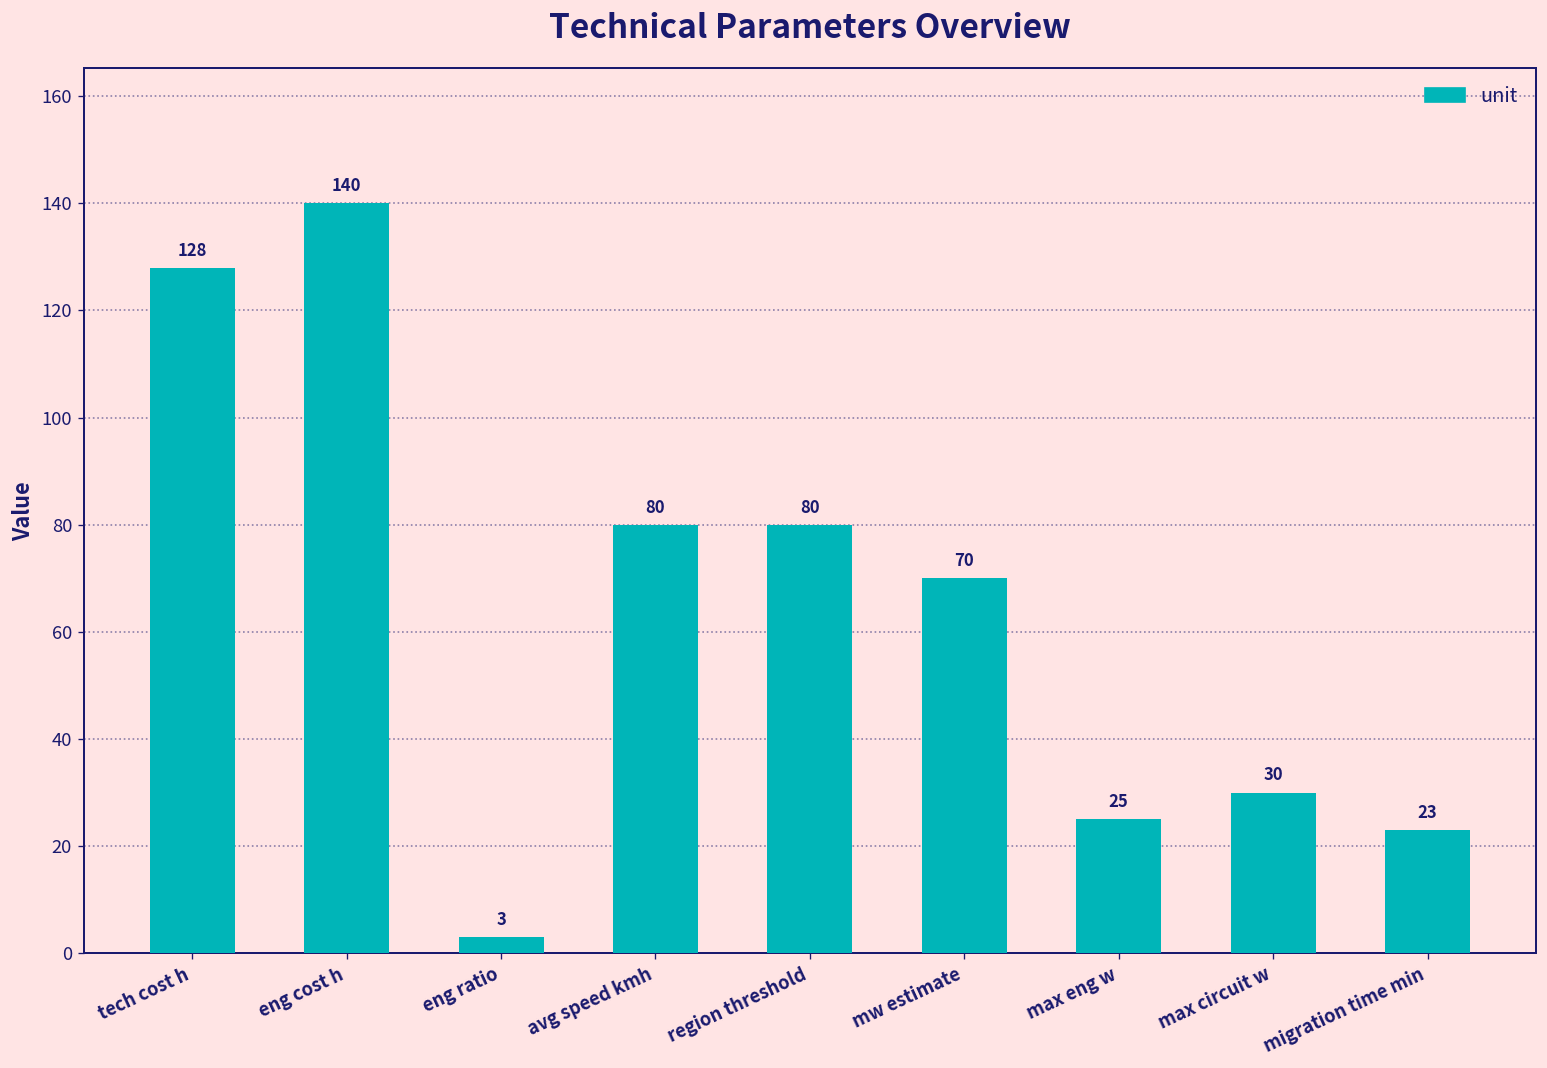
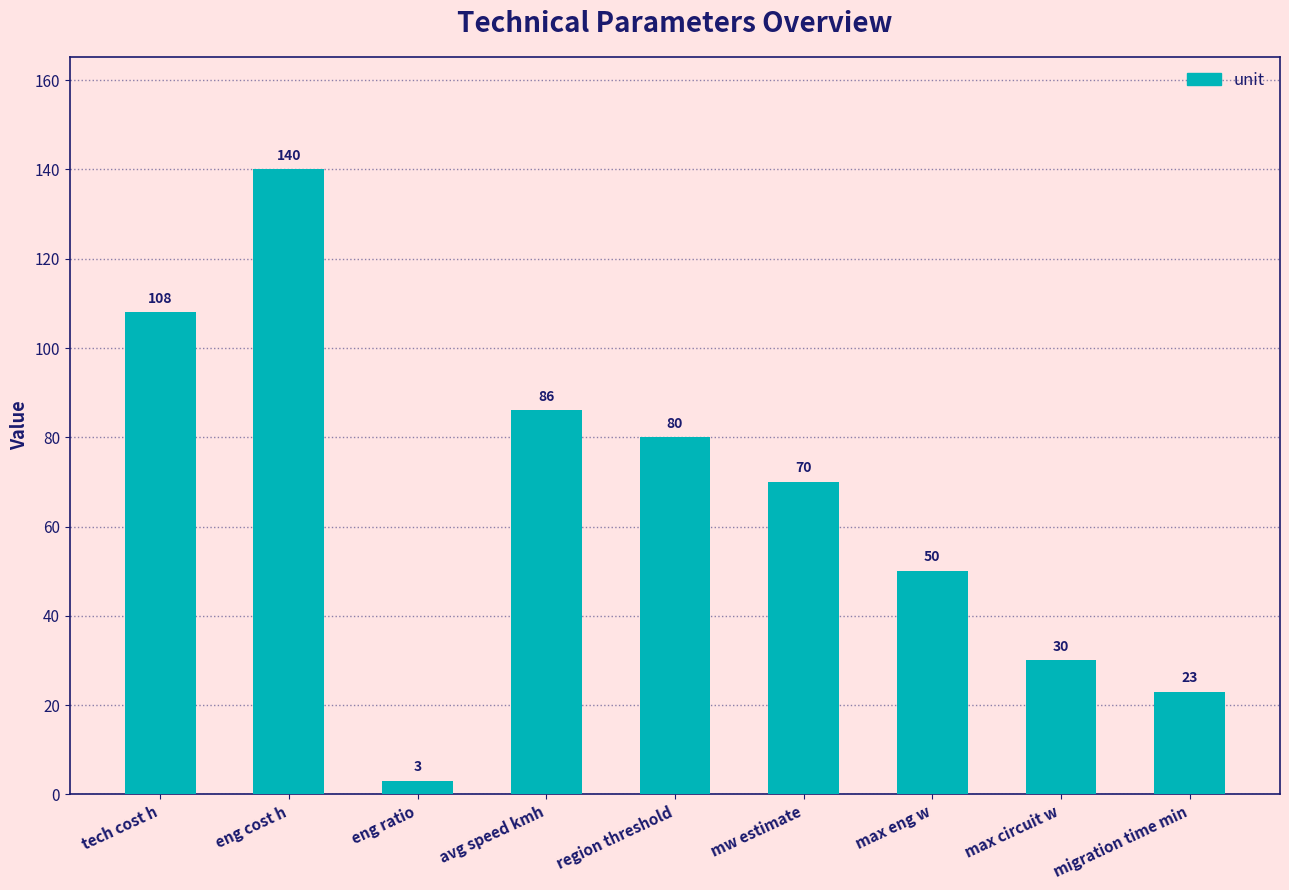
  {
-   "tech cost h": 128,
+   "tech cost h": 108,
    "eng cost h": 140,
    "eng ratio": 3,
-   "avg speed kmh": 80,
+   "avg speed kmh": 86,
    "region threshold": 80,
    "mw estimate": 70,
-   "max eng w": 25,
+   "max eng w": 50,
    "max circuit w": 30,
    "migration time min": 23
  }
